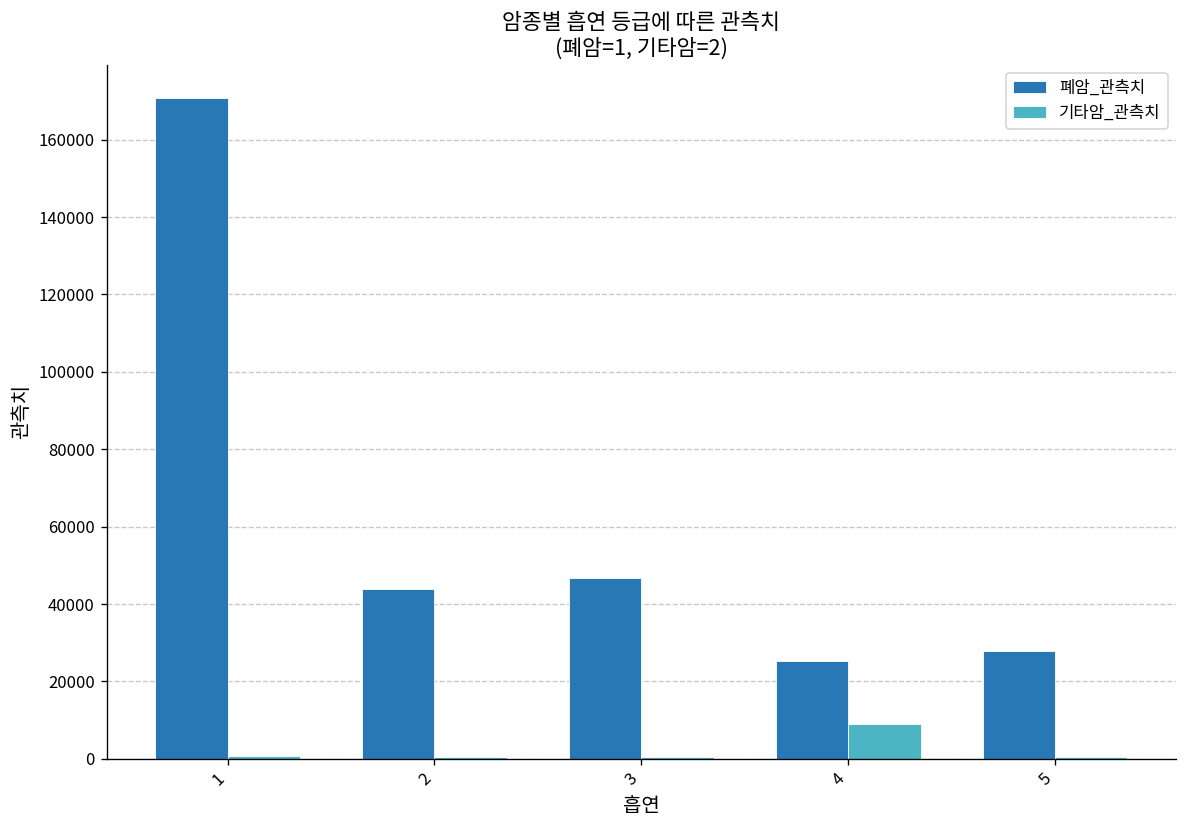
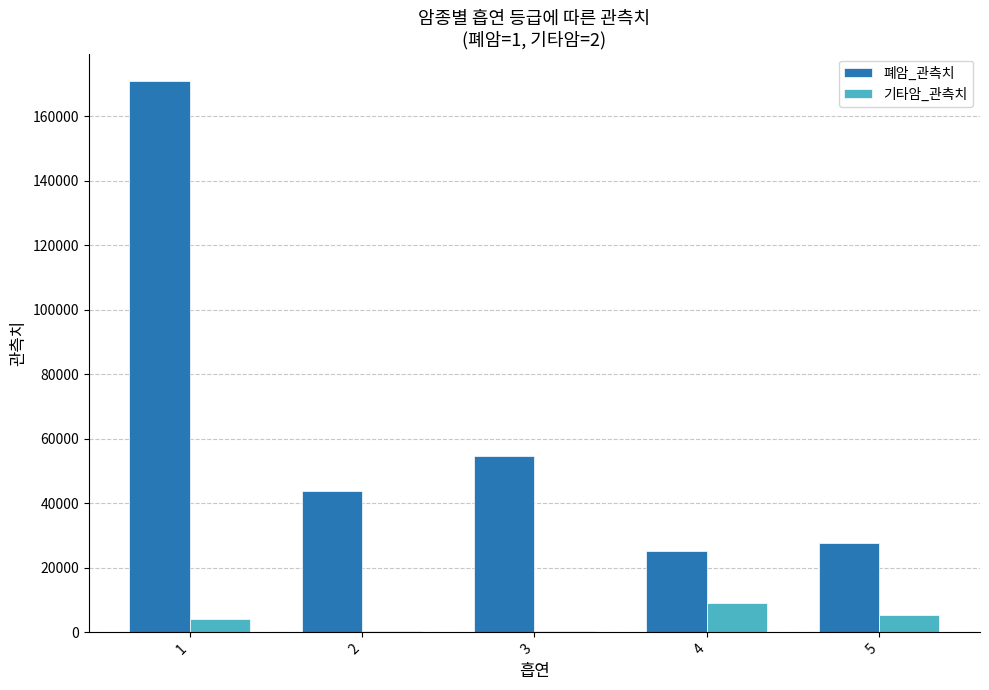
  {
    "폐암_관측치": {
      "1": 171000,
      "2": 44000,
-     "3": 47000,
+     "3": 55000,
      "4": 25000,
      "5": 28000
    },
    "기타암_관측치": {
-     "1": 1000,
+     "1": 4000,
      "4": 9000,
-     "5": 1000
+     "5": 5000
    }
  }
